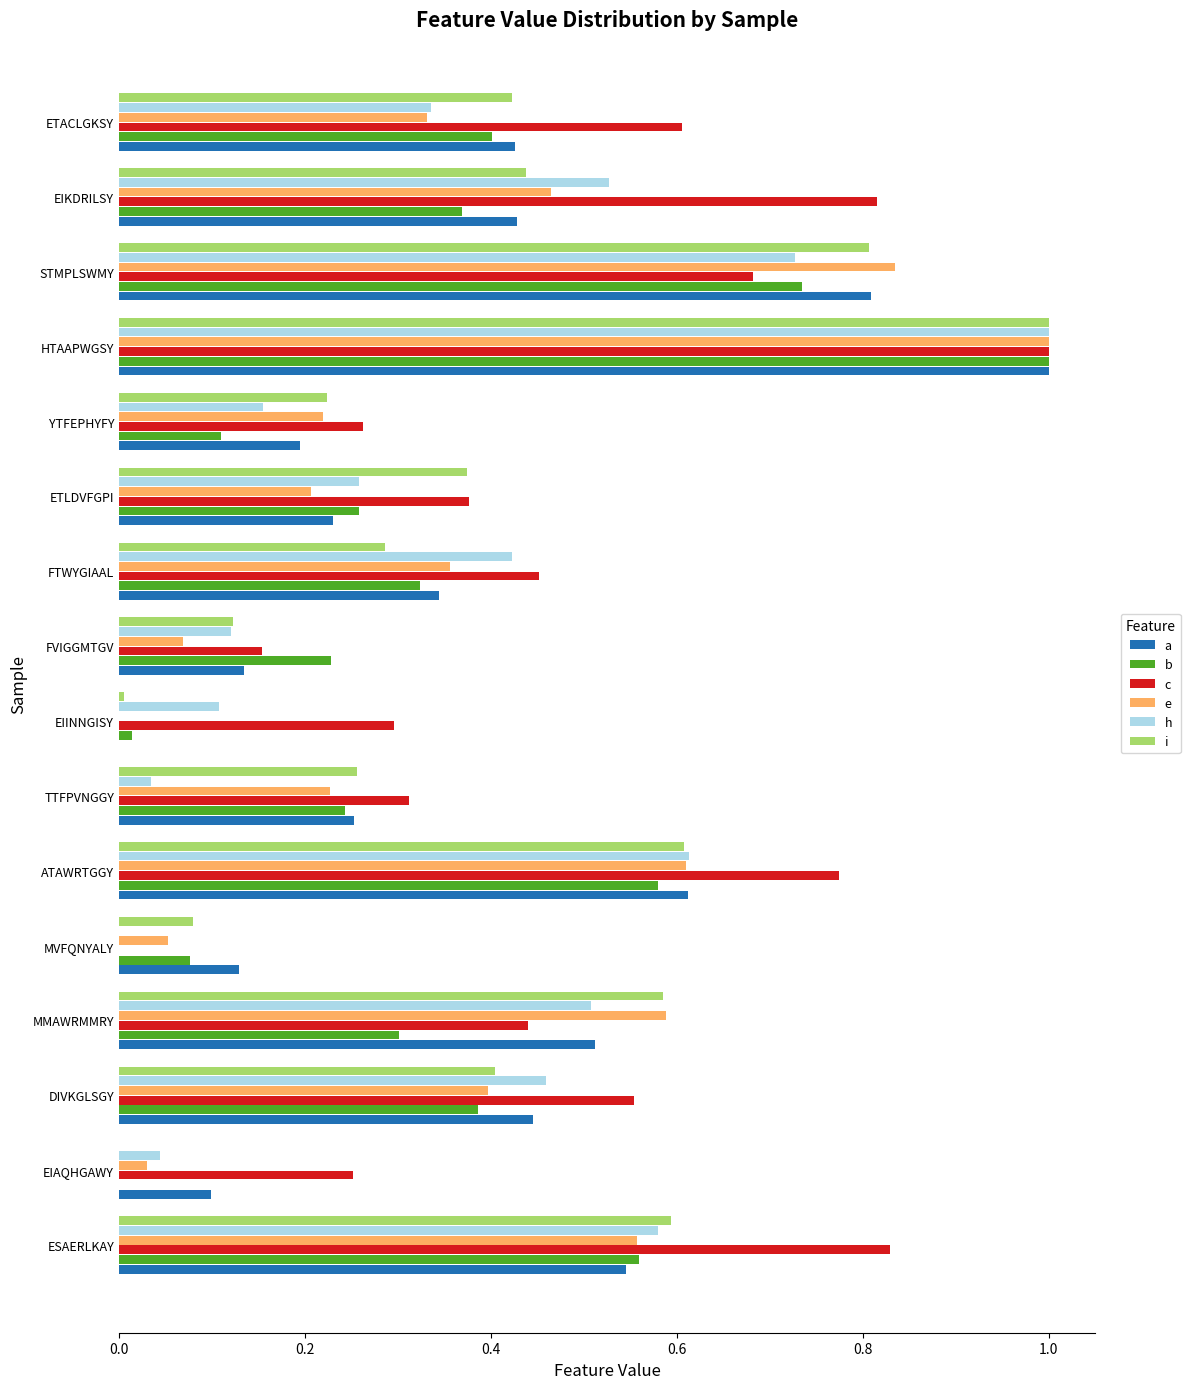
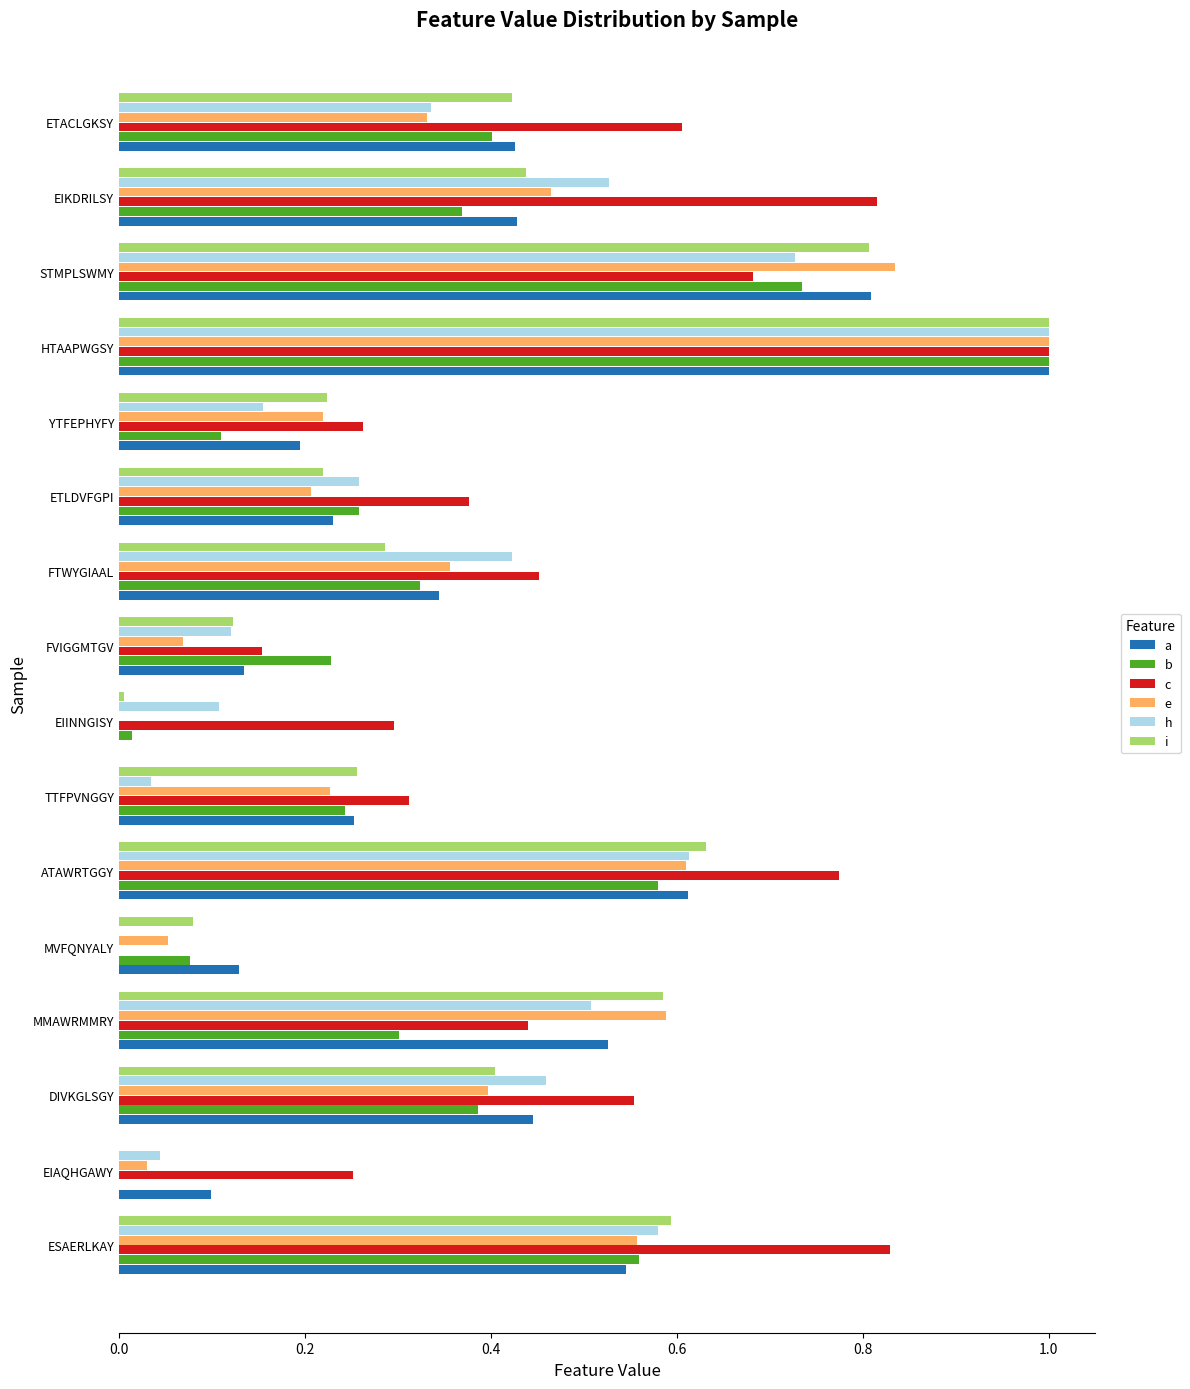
  {
    "a": {
      "ETACLGKSY": 0.43,
      "EIKDRILSY": 0.43,
      "STMPLSWMY": 0.81,
      "HTAAPWGSY": 1.00,
      "YTFEPHYFY": 0.19,
      "ETLDVFGPI": 0.23,
      "FTWYGIAAL": 0.34,
      "FVIGGMTGV": 0.13,
      "EIINNGISY": 0.00,
      "TTFPVNGGY": 0.25,
      "ATAWRTGGY": 0.61,
      "MVFQNYALY": 0.13,
-     "MMAWRMMRY": 0.51,
+     "MMAWRMMRY": 0.53,
      "DIVKGLSGY": 0.44,
      "EIAQHGAWY": 0.10,
      "ESAERLKAY": 0.55
    },
    "b": {
      "ETACLGKSY": 0.40,
      "EIKDRILSY": 0.37,
      "STMPLSWMY": 0.73,
      "HTAAPWGSY": 1.00,
      "YTFEPHYFY": 0.11,
      "ETLDVFGPI": 0.26,
      "FTWYGIAAL": 0.32,
      "FVIGGMTGV": 0.23,
      "EIINNGISY": 0.01,
      "TTFPVNGGY": 0.24,
      "ATAWRTGGY": 0.58,
      "MVFQNYALY": 0.08,
      "MMAWRMMRY": 0.30,
      "DIVKGLSGY": 0.39,
      "EIAQHGAWY": 0.00,
      "ESAERLKAY": 0.56
    },
    "c": {
      "ETACLGKSY": 0.61,
      "EIKDRILSY": 0.82,
      "STMPLSWMY": 0.68,
      "HTAAPWGSY": 1.00,
      "YTFEPHYFY": 0.26,
      "ETLDVFGPI": 0.38,
      "FTWYGIAAL": 0.45,
      "FVIGGMTGV": 0.15,
      "EIINNGISY": 0.30,
      "TTFPVNGGY": 0.31,
      "ATAWRTGGY": 0.77,
      "MVFQNYALY": 0.00,
      "MMAWRMMRY": 0.44,
      "DIVKGLSGY": 0.55,
      "EIAQHGAWY": 0.25,
      "ESAERLKAY": 0.83
    },
    "e": {
      "ETACLGKSY": 0.33,
      "EIKDRILSY": 0.47,
      "STMPLSWMY": 0.83,
      "HTAAPWGSY": 1.00,
      "YTFEPHYFY": 0.22,
      "ETLDVFGPI": 0.21,
      "FTWYGIAAL": 0.36,
      "FVIGGMTGV": 0.07,
      "EIINNGISY": 0.00,
      "TTFPVNGGY": 0.23,
      "ATAWRTGGY": 0.61,
      "MVFQNYALY": 0.05,
      "MMAWRMMRY": 0.59,
      "DIVKGLSGY": 0.40,
      "EIAQHGAWY": 0.03,
      "ESAERLKAY": 0.56
    },
    "h": {
      "ETACLGKSY": 0.34,
      "EIKDRILSY": 0.53,
      "STMPLSWMY": 0.73,
      "HTAAPWGSY": 1.00,
      "YTFEPHYFY": 0.15,
      "ETLDVFGPI": 0.26,
      "FTWYGIAAL": 0.42,
      "FVIGGMTGV": 0.12,
      "EIINNGISY": 0.11,
      "TTFPVNGGY": 0.03,
      "ATAWRTGGY": 0.61,
      "MVFQNYALY": 0.00,
      "MMAWRMMRY": 0.51,
      "DIVKGLSGY": 0.46,
      "EIAQHGAWY": 0.04,
      "ESAERLKAY": 0.58
    },
    "i": {
      "ETACLGKSY": 0.42,
      "EIKDRILSY": 0.44,
      "STMPLSWMY": 0.81,
      "HTAAPWGSY": 1.00,
      "YTFEPHYFY": 0.22,
-     "ETLDVFGPI": 0.37,
+     "ETLDVFGPI": 0.22,
      "FTWYGIAAL": 0.29,
      "FVIGGMTGV": 0.12,
      "EIINNGISY": 0.01,
      "TTFPVNGGY": 0.26,
-     "ATAWRTGGY": 0.61,
+     "ATAWRTGGY": 0.63,
      "MVFQNYALY": 0.08,
      "MMAWRMMRY": 0.58,
      "DIVKGLSGY": 0.40,
      "EIAQHGAWY": 0.00,
      "ESAERLKAY": 0.59
    }
  }
